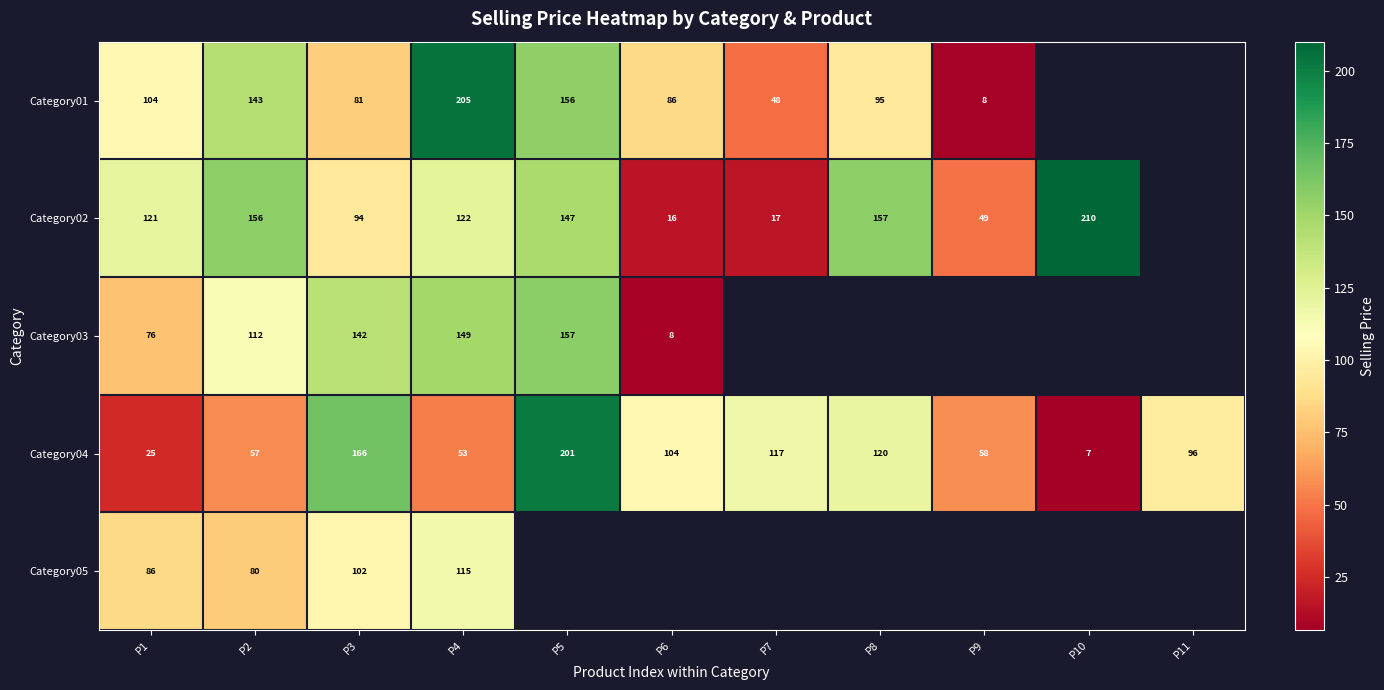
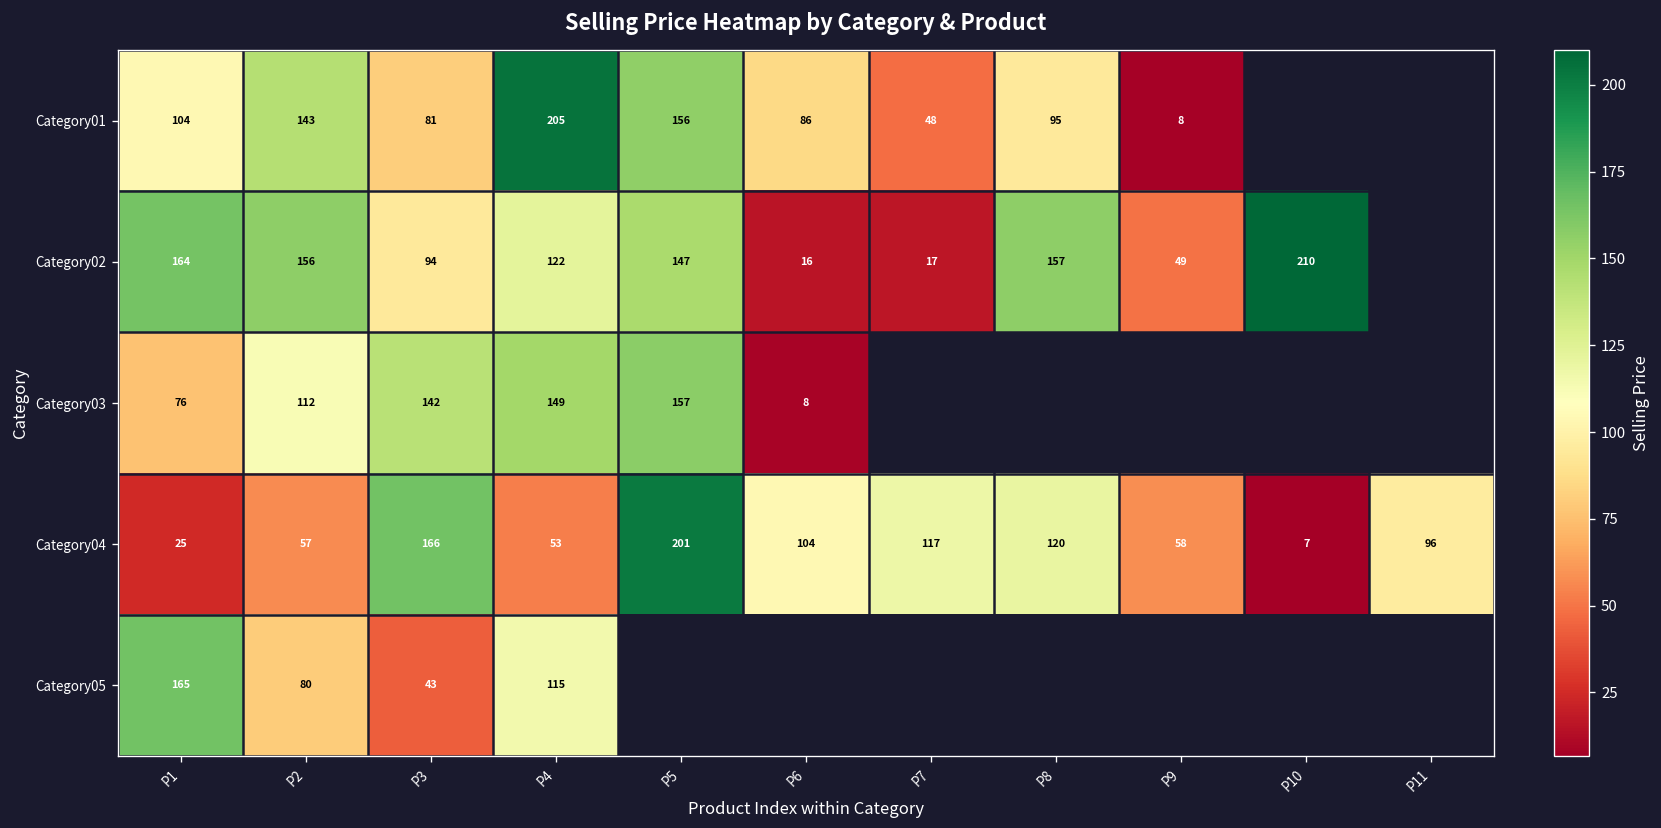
  {
    "Category01": {
      "P1": 104,
      "P2": 143,
      "P3": 81,
      "P4": 205,
      "P5": 156,
      "P6": 86,
      "P7": 48,
      "P8": 95,
      "P9": 8
    },
    "Category02": {
-     "P1": 121,
+     "P1": 164,
      "P2": 156,
      "P3": 94,
      "P4": 122,
      "P5": 147,
      "P6": 16,
      "P7": 17,
      "P8": 157,
      "P9": 49,
      "P10": 210
    },
    "Category03": {
      "P1": 76,
      "P2": 112,
      "P3": 142,
      "P4": 149,
      "P5": 157,
      "P6": 8
    },
    "Category04": {
      "P1": 25,
      "P2": 57,
      "P3": 166,
      "P4": 53,
      "P5": 201,
      "P6": 104,
      "P7": 117,
      "P8": 120,
      "P9": 58,
      "P10": 7,
      "P11": 96
    },
    "Category05": {
-     "P1": 86,
+     "P1": 165,
      "P2": 80,
-     "P3": 102,
+     "P3": 43,
      "P4": 115
    }
  }
